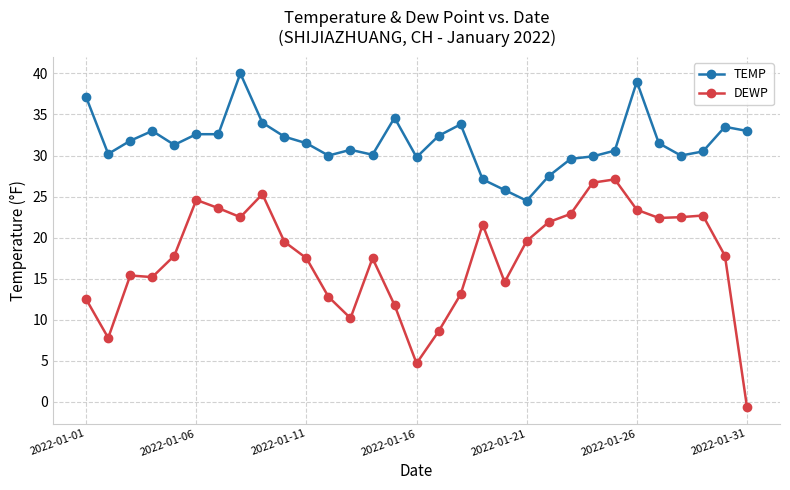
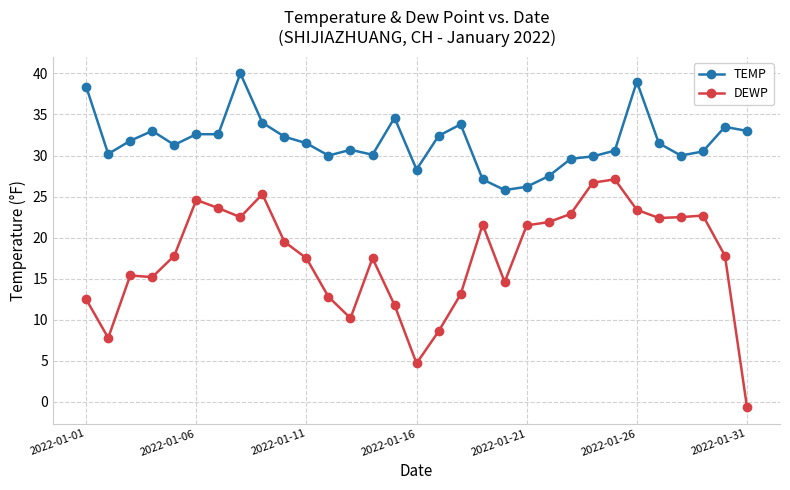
  {
    "TEMP": {
-     "2022-01-01": 37,
+     "2022-01-01": 38,
      "2022-01-06": 33,
      "2022-01-11": 32,
-     "2022-01-16": 30,
-     "2022-01-21": 25,
+     "2022-01-16": 28,
+     "2022-01-21": 26,
      "2022-01-26": 39,
      "2022-01-31": 33
    },
    "DEWP": {
      "2022-01-01": 13,
      "2022-01-06": 25,
      "2022-01-11": 18,
      "2022-01-16": 5,
-     "2022-01-21": 20,
+     "2022-01-21": 22,
      "2022-01-26": 23,
      "2022-01-31": -1
    }
  }
